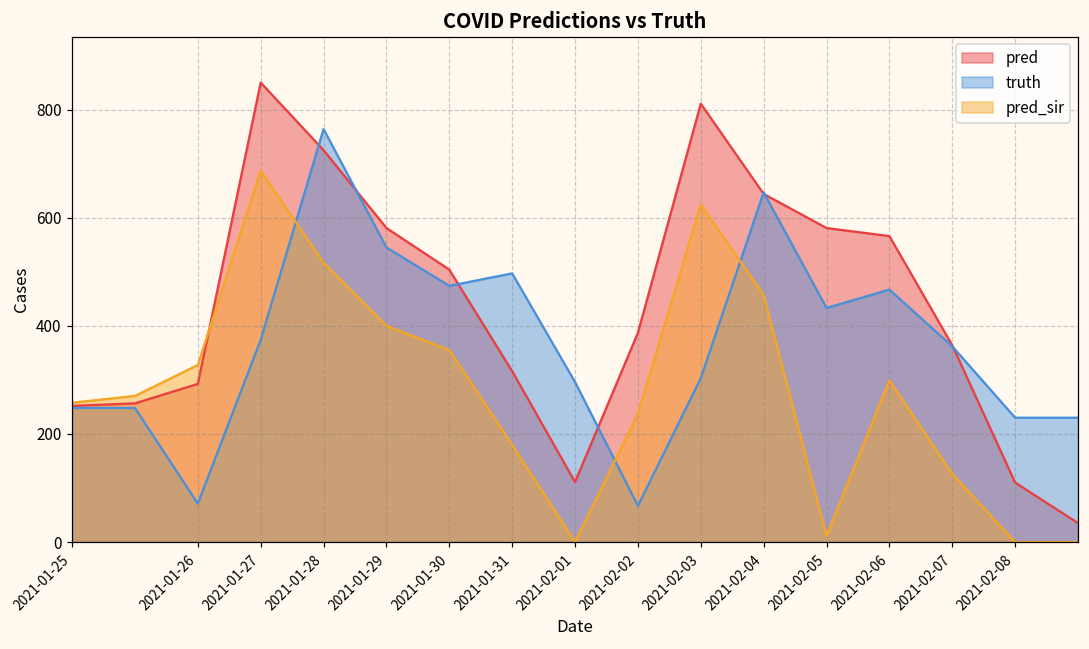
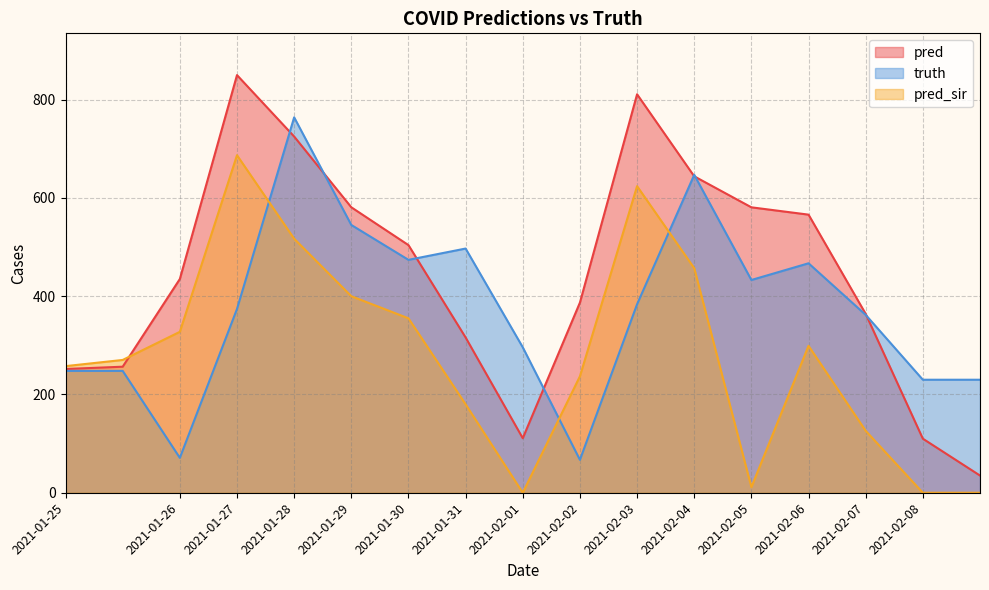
  {
    "pred": {
-     "2021-01-26": 290,
+     "2021-01-26": 440,
      "2021-01-27": 850,
      "2021-01-28": 730,
      "2021-01-29": 580,
      "2021-01-30": 500,
      "2021-01-31": 320,
      "2021-02-01": 110,
      "2021-02-02": 390,
      "2021-02-03": 810,
      "2021-02-05": 580,
      "2021-02-06": 570
    },
    "truth": {
      "2021-01-26": 70,
      "2021-01-27": 370,
      "2021-01-28": 760,
      "2021-01-29": 550,
      "2021-01-30": 470,
      "2021-01-31": 500,
      "2021-02-01": 300,
      "2021-02-02": 70,
-     "2021-02-03": 300,
+     "2021-02-03": 380,
      "2021-02-05": 430,
      "2021-02-06": 470
    },
    "pred_sir": {
      "2021-01-26": 330,
      "2021-01-27": 690,
      "2021-01-28": 520,
      "2021-01-29": 400,
      "2021-01-30": 360,
      "2021-01-31": 180,
      "2021-02-01": 0,
      "2021-02-02": 240,
      "2021-02-03": 620,
      "2021-02-04": 460,
      "2021-02-05": 10,
      "2021-02-06": 300,
      "2021-02-07": 130
    }
  }
